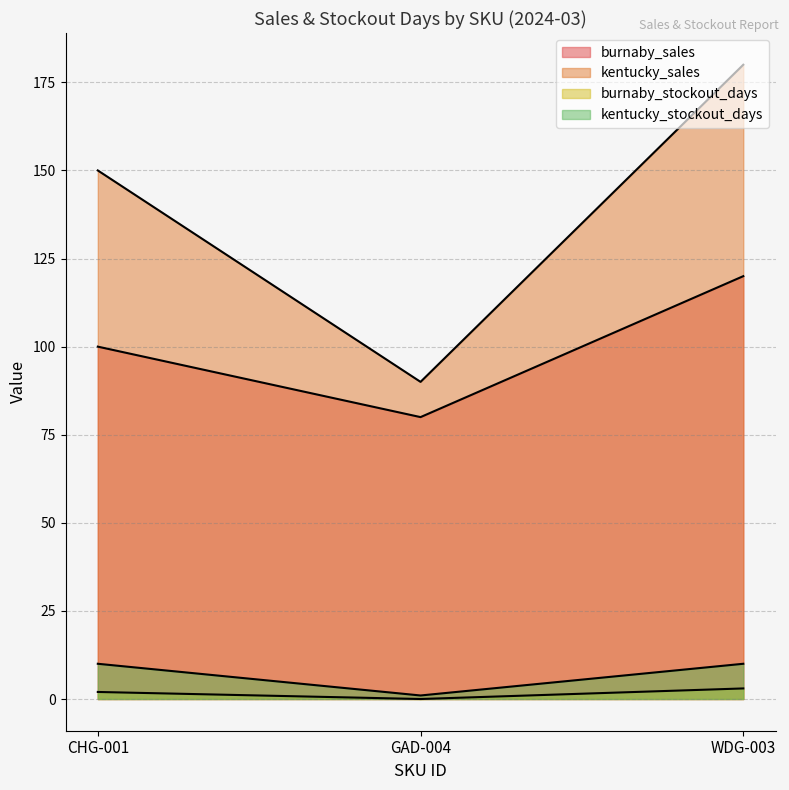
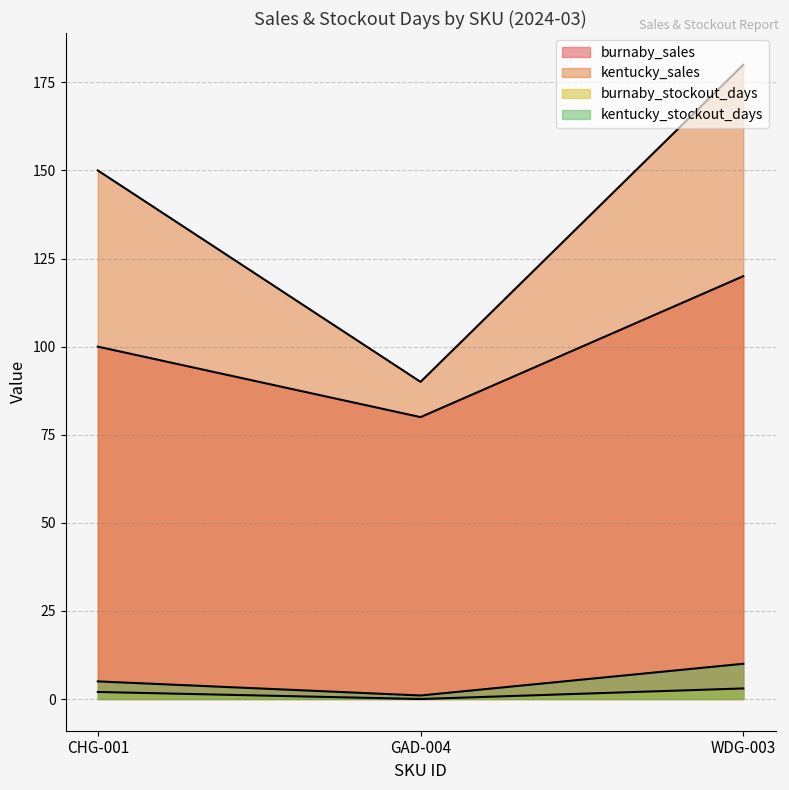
  {
    "kentucky_stockout_days": {
-     "CHG-001": 10,
+     "CHG-001": 5,
      "GAD-004": 1,
      "WDG-003": 10
    }
  }
